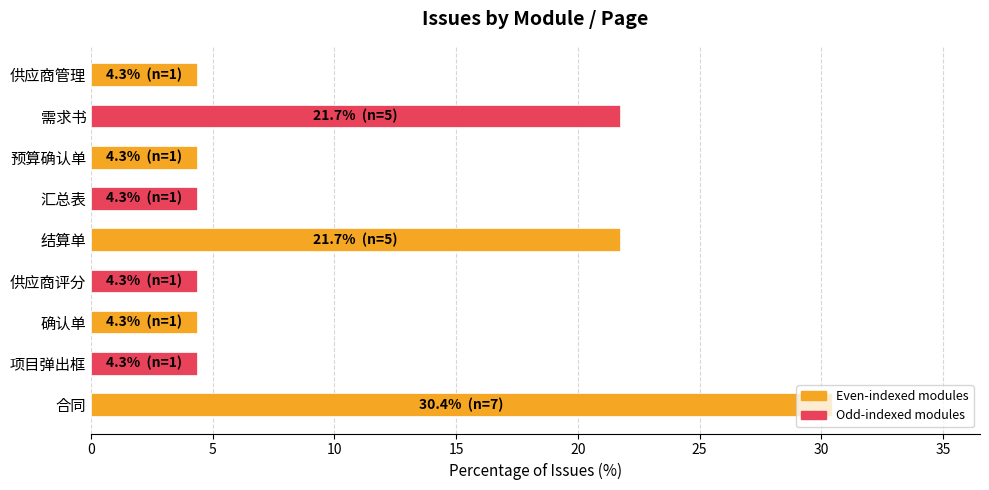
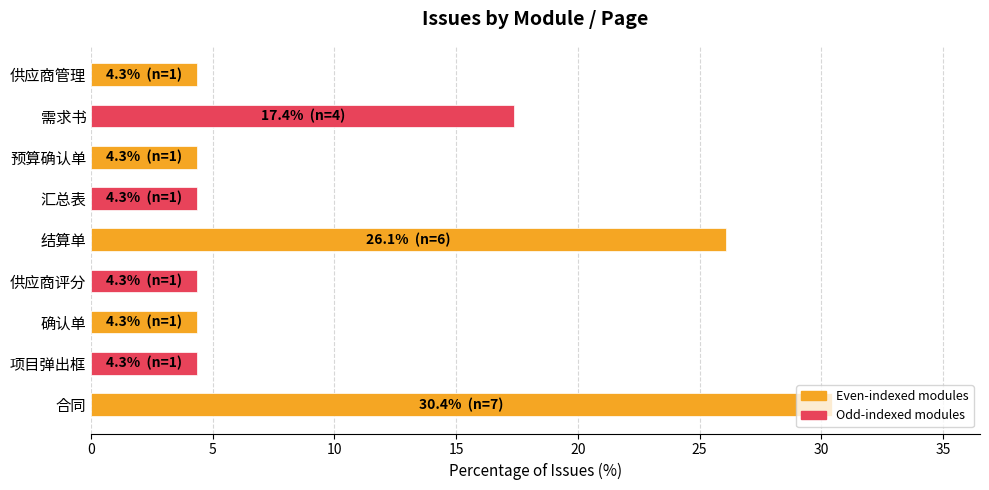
  {
    "供应商管理": "4.3%",
-   "需求书": "21.7% (n=5)",
+   "需求书": "17.4% (n=4)",
    "预算确认单": "4.3%",
    "汇总表": "4.3%",
-   "结算单": "21.7% (n=5)",
+   "结算单": "26.1% (n=6)",
    "供应商评分": "4.3%",
    "确认单": "4.3%",
    "项目弹出框": "4.3%"
  }
